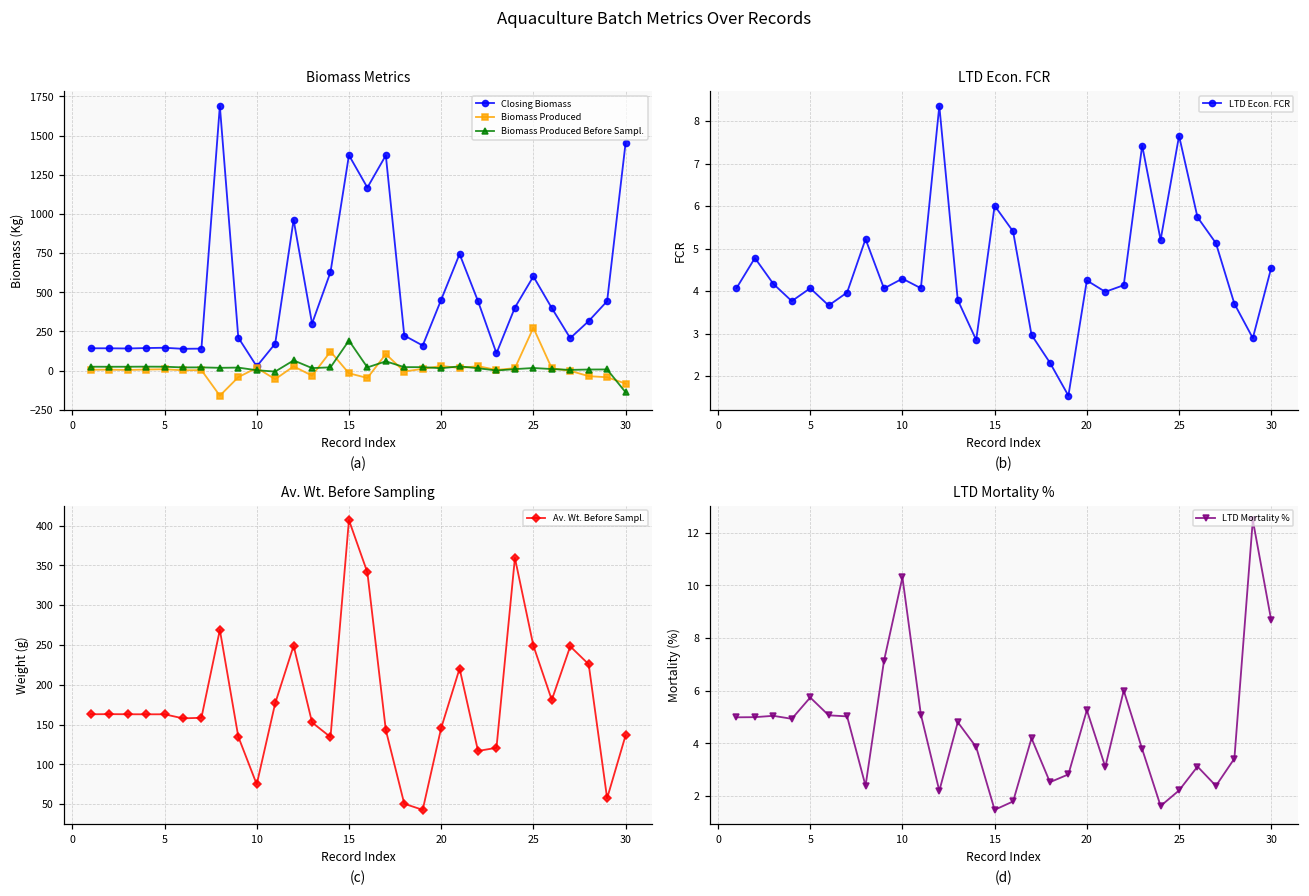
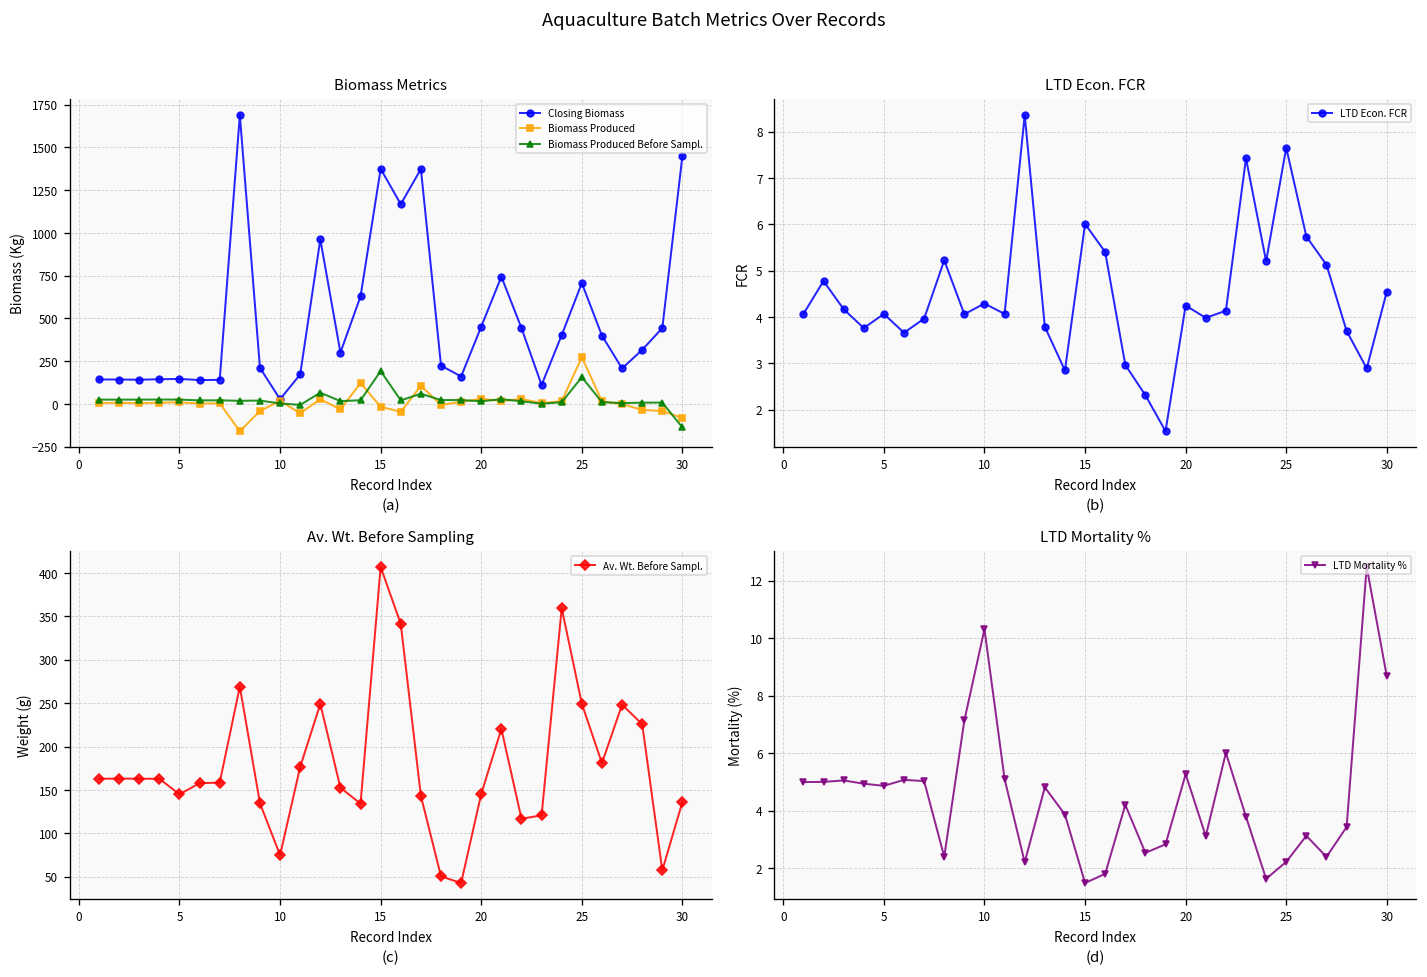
  {
    "Biomass Metrics": {
      "Closing Biomass": {
        "5": 150,
        "15": 1370,
        "20": 450,
-       "25": 600,
+       "25": 710,
        "30": 1450
      },
      "Biomass Produced": {
        "15": -20,
        "25": 270,
        "30": -80
      },
      "Biomass Produced Before Sampl.": {
        "15": 190,
-       "25": 20,
+       "25": 160,
        "30": -140
      }
    },
    "LTD Econ. FCR": {
      "5": 4.1,
      "10": 4.3,
      "15": 6.0,
      "20": 4.2,
      "25": 7.7,
      "30": 4.6
    },
    "Av. Wt. Before Sampling": {
-     "5": 160,
+     "5": 150,
      "10": 70,
      "15": 410,
      "20": 150,
      "25": 250,
      "30": 140
    },
    "LTD Mortality %": {
-     "5": 5.7,
+     "5": 4.9,
      "10": 10.3,
      "15": 1.5,
      "20": 5.3,
      "25": 2.2,
      "30": 8.7
    }
  }
